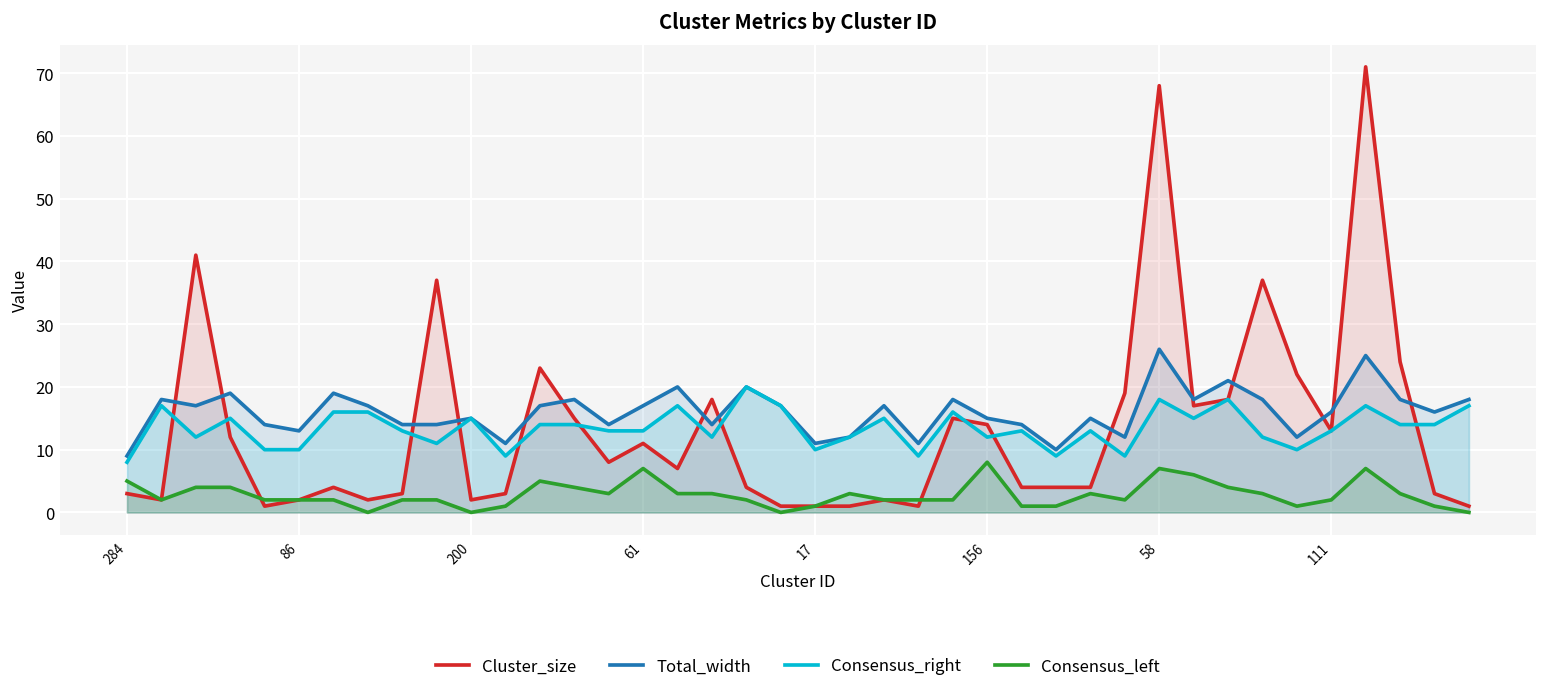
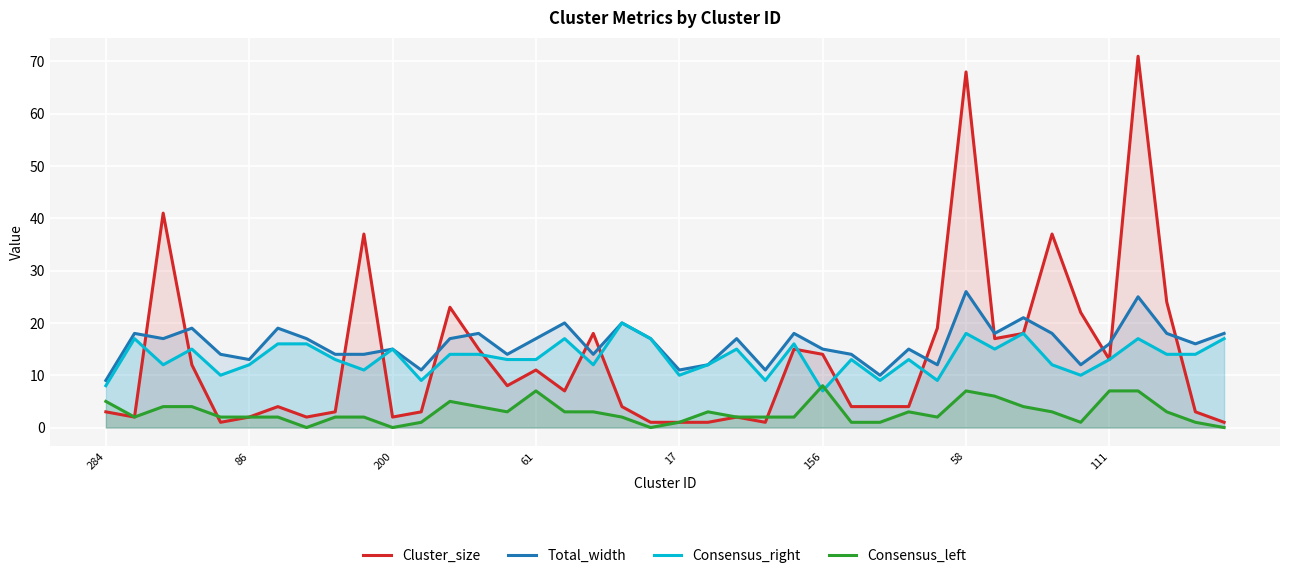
  {
    "Cluster_size": {
      "284": 3,
      "200": 2,
      "61": 11,
      "156": 14,
      "58": 68
    },
    "Total_width": {
      "284": 9,
      "86": 13,
      "61": 17,
      "156": 15,
      "58": 26,
      "111": 16
    },
    "Consensus_right": {
      "284": 8,
-     "86": 10,
+     "86": 12,
      "61": 13,
-     "156": 12,
+     "156": 7,
      "58": 18
    },
    "Consensus_left": {
      "284": 5,
      "200": 0,
      "61": 7,
      "156": 8,
      "58": 7,
-     "111": 2
+     "111": 7
    }
  }
